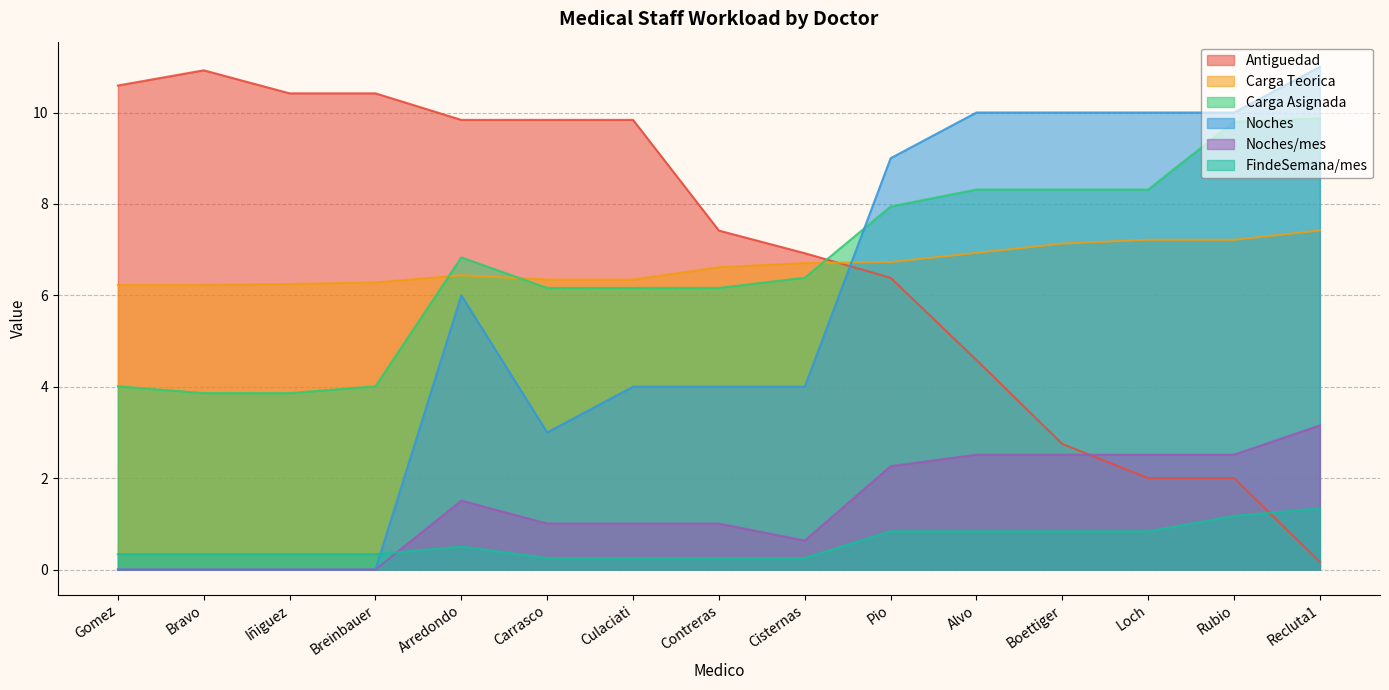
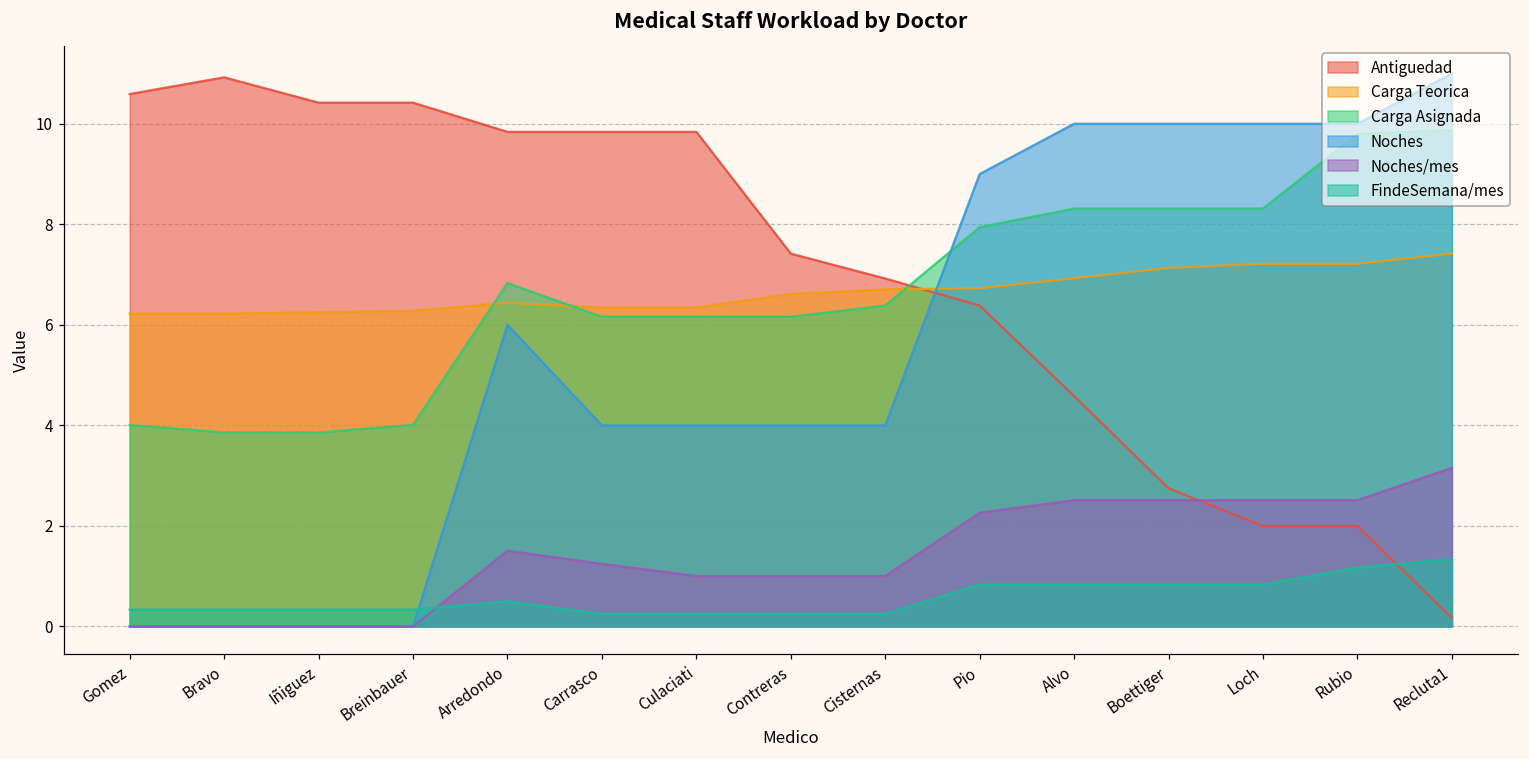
  {
    "Antiguedad": {
      "Gomez": 10.6,
      "Bravo": 10.9,
      "Iñiguez": 10.4,
      "Breinbauer": 10.4,
      "Arredondo": 9.8,
      "Carrasco": 9.8,
      "Culaciati": 9.8,
      "Contreras": 7.4,
      "Cisternas": 6.9,
      "Pio": 6.4,
      "Alvo": 4.6,
      "Boettiger": 2.7,
      "Loch": 2.0,
      "Rubio": 2.0,
      "Recluta1": 0.2
    },
    "Carga Teorica": {
      "Gomez": 6.2,
      "Bravo": 6.2,
      "Iñiguez": 6.2,
      "Breinbauer": 6.3,
      "Arredondo": 6.4,
      "Carrasco": 6.3,
      "Culaciati": 6.3,
      "Contreras": 6.6,
      "Cisternas": 6.7,
      "Pio": 6.7,
      "Alvo": 6.9,
      "Boettiger": 7.1,
      "Loch": 7.2,
      "Rubio": 7.2,
      "Recluta1": 7.4
    },
    "Noches": {
      "Arredondo": 6,
-     "Carrasco": 3,
+     "Carrasco": 4,
      "Culaciati": 4,
      "Contreras": 4,
      "Cisternas": 4,
      "Pio": 9,
      "Alvo": 10,
      "Boettiger": 10,
      "Loch": 10
    },
    "Noches/mes": {
      "Arredondo": 1.5,
-     "Carrasco": 1.0,
+     "Carrasco": 1.2,
      "Culaciati": 1.0,
      "Contreras": 1.0,
-     "Cisternas": 0.6,
+     "Cisternas": 1.0,
      "Pio": 2.3,
      "Alvo": 2.5,
      "Boettiger": 2.5,
      "Loch": 2.5,
      "Rubio": 2.5,
      "Recluta1": 3.2
    }
  }
